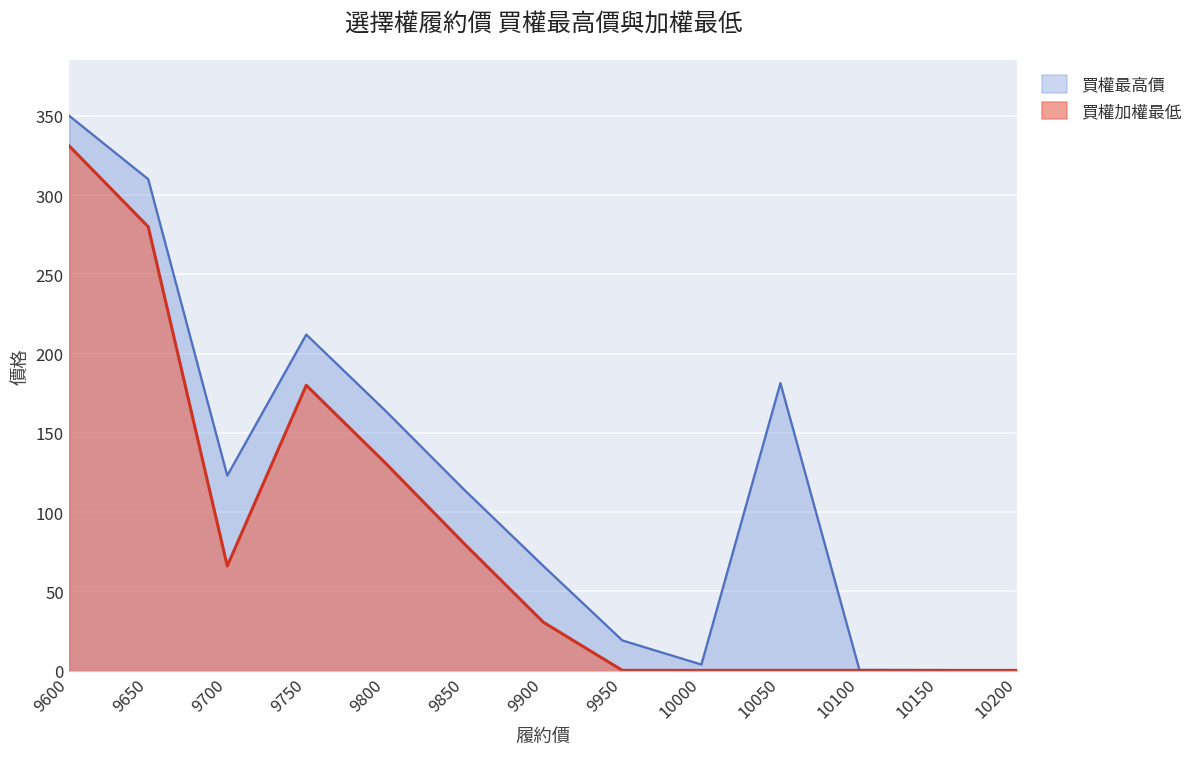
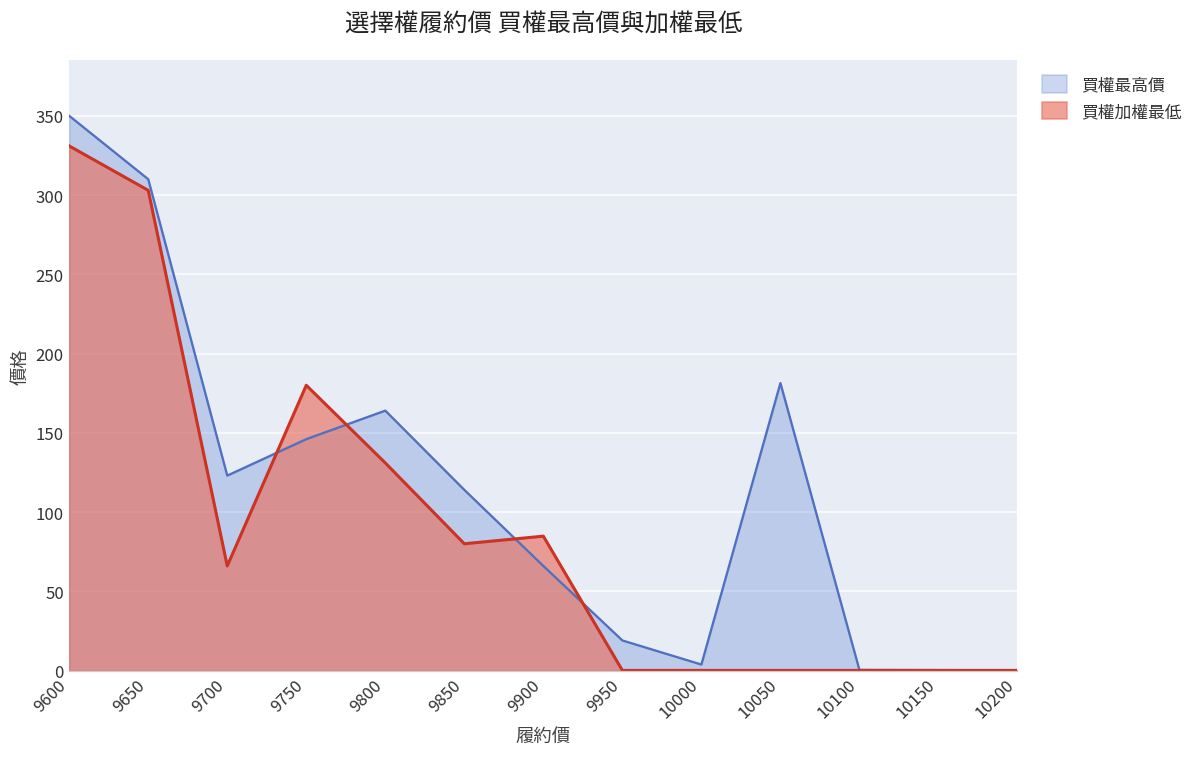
  {
    "買權最高價": {
      "9600": 350,
      "9650": 310,
      "9700": 123,
-     "9750": 212,
+     "9750": 146,
      "9800": 164,
      "9850": 114,
      "9900": 66,
      "9950": 19,
      "10000": 4,
      "10050": 181
    },
    "買權加權最低": {
      "9600": 331,
-     "9650": 280,
+     "9650": 303,
      "9700": 66,
      "9750": 180,
      "9800": 131,
      "9850": 80,
-     "9900": 31,
+     "9900": 85,
      "9950": 0,
      "10000": 0,
      "10050": 0
    }
  }
